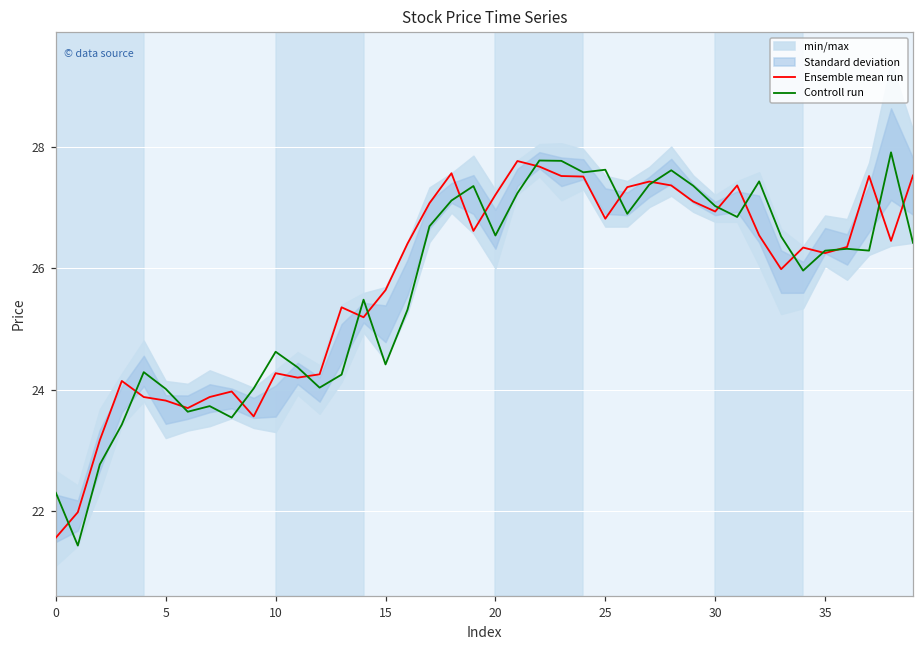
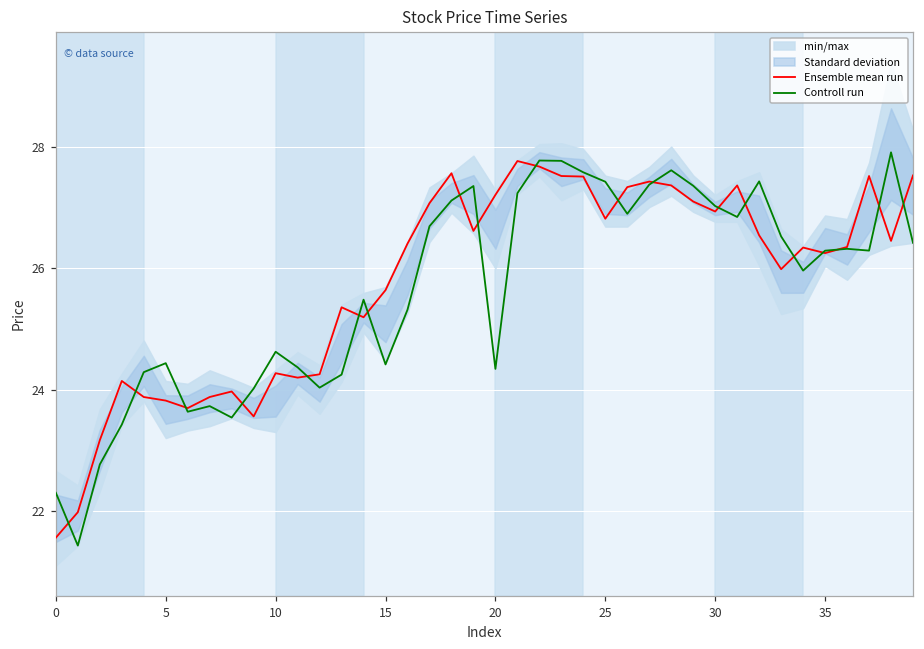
  {
    "Ensemble mean run": {
      "0": 21.6,
      "5": 23.8,
      "10": 24.3,
      "15": 25.6,
      "20": 27.2,
      "25": 26.8,
      "30": 26.9
    },
    "Controll run": {
-     "5": 24.0,
+     "5": 24.4,
      "10": 24.6,
      "15": 24.4,
-     "20": 26.5,
-     "25": 27.6,
+     "20": 24.3,
+     "25": 27.4,
      "30": 27.0
    }
  }
